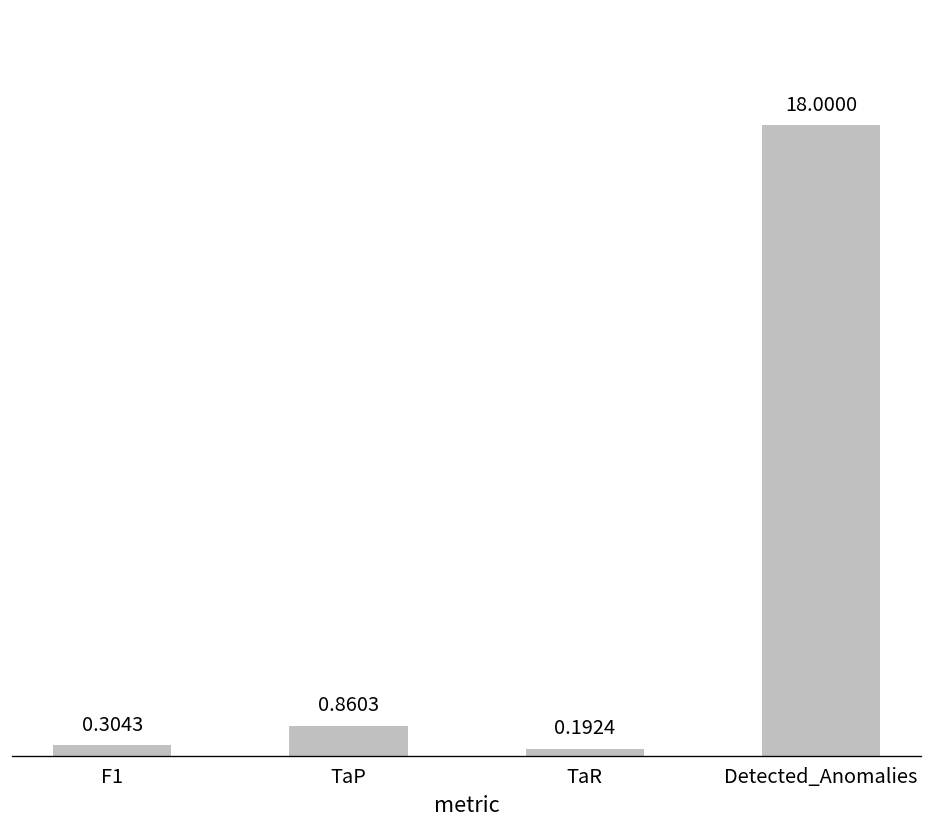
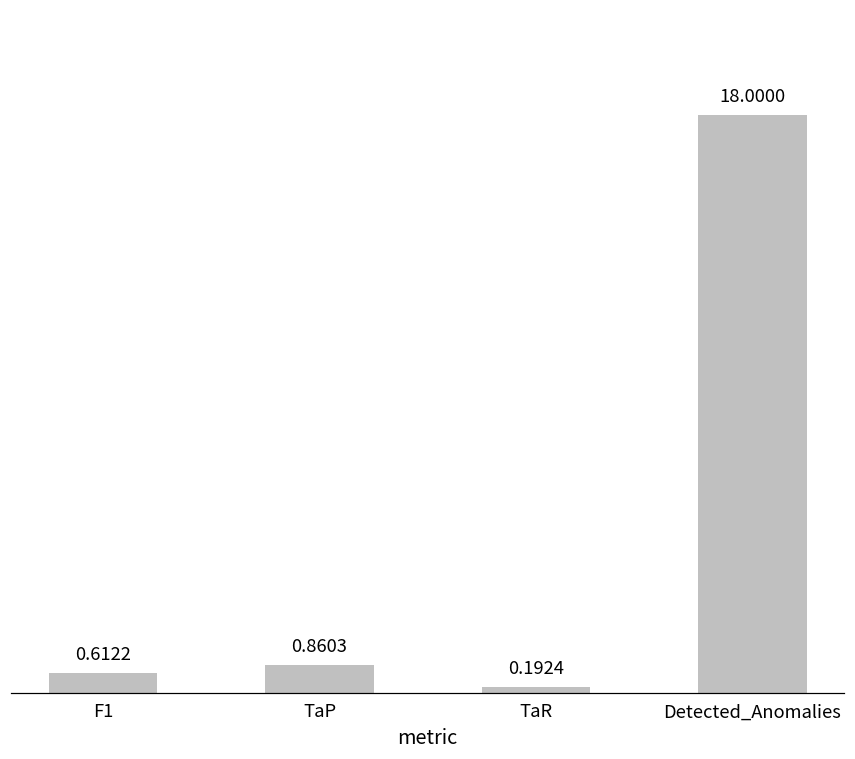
  {
-   "F1": 0.3043,
+   "F1": 0.6122,
    "TaP": 0.8603,
    "TaR": 0.1924,
    "Detected_Anomalies": 18.0000
  }
